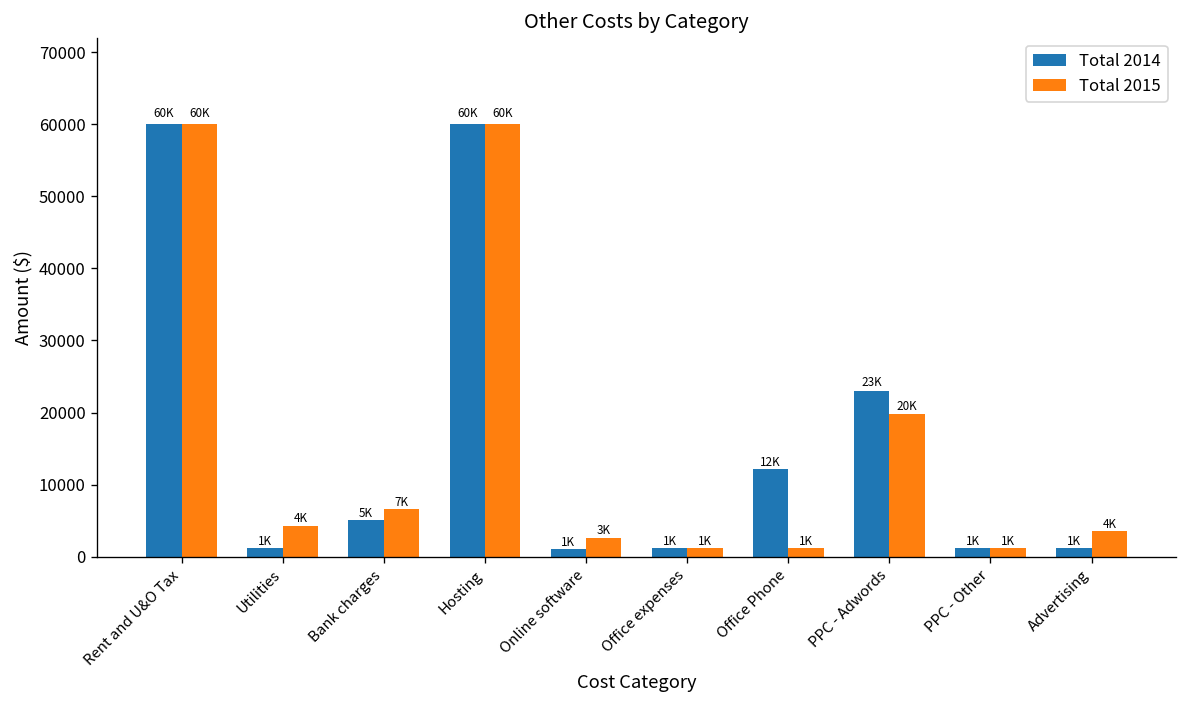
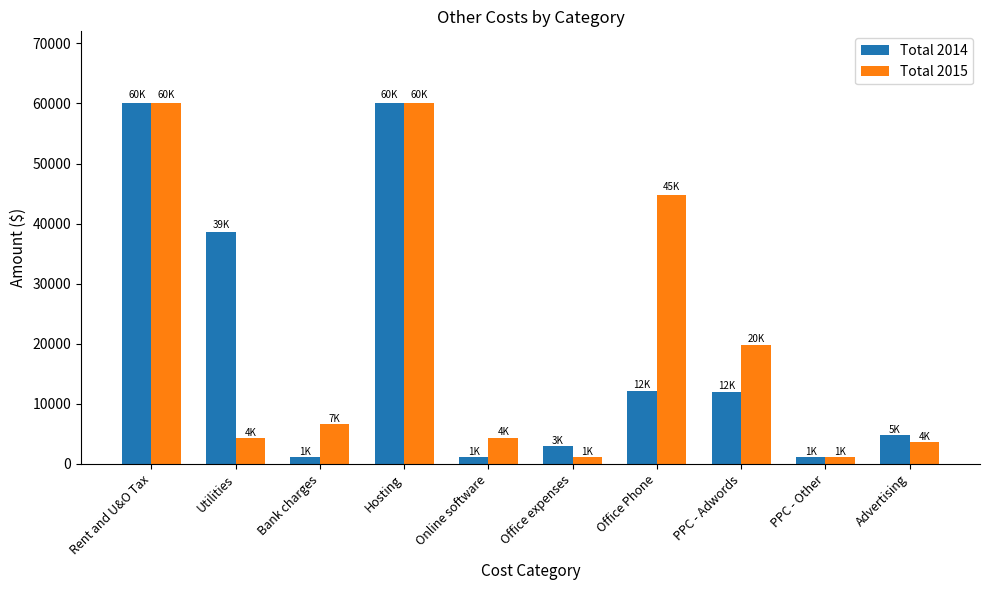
  {
    "Total 2014": {
      "Rent and U&O Tax": "60K",
-     "Utilities": "1K",
-     "Bank charges": "5K",
+     "Utilities": "39K",
+     "Bank charges": "1K",
      "Hosting": "60K",
      "Online software": "1K",
-     "Office expenses": "1K",
+     "Office expenses": "3K",
      "Office Phone": "12K",
-     "PPC - Adwords": "23K",
+     "PPC - Adwords": "12K",
      "PPC - Other": "1K",
-     "Advertising": "1K"
+     "Advertising": "5K"
    },
    "Total 2015": {
      "Rent and U&O Tax": "60K",
      "Utilities": "4K",
      "Bank charges": "7K",
      "Hosting": "60K",
-     "Online software": "3K",
+     "Online software": "4K",
      "Office expenses": "1K",
-     "Office Phone": "1K",
+     "Office Phone": "45K",
      "PPC - Adwords": "20K",
      "PPC - Other": "1K",
      "Advertising": "4K"
    }
  }
